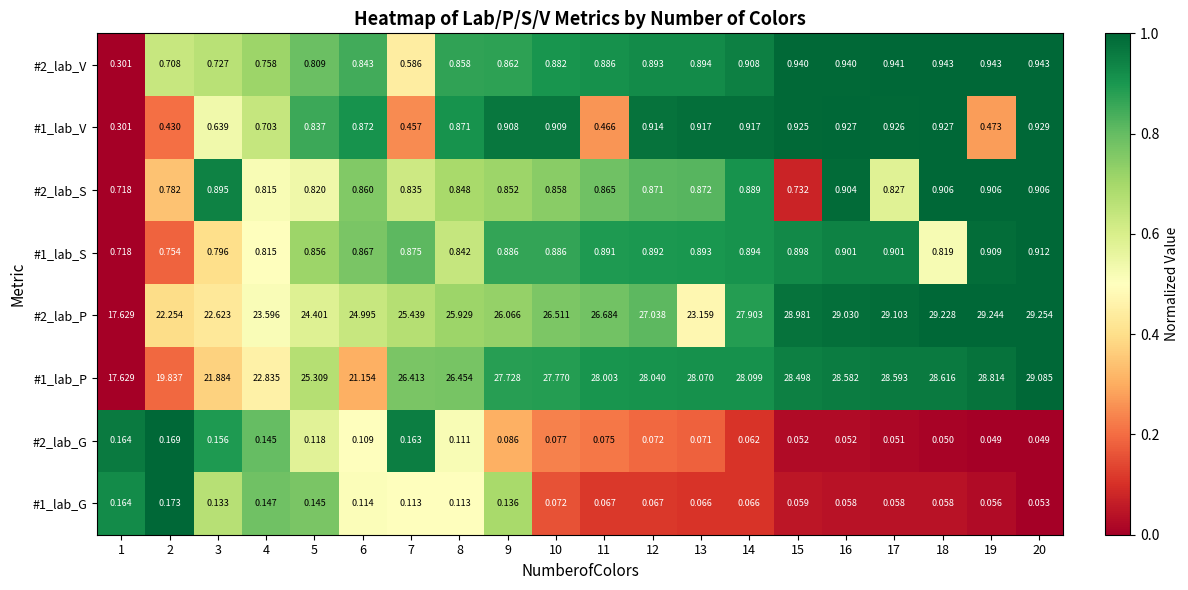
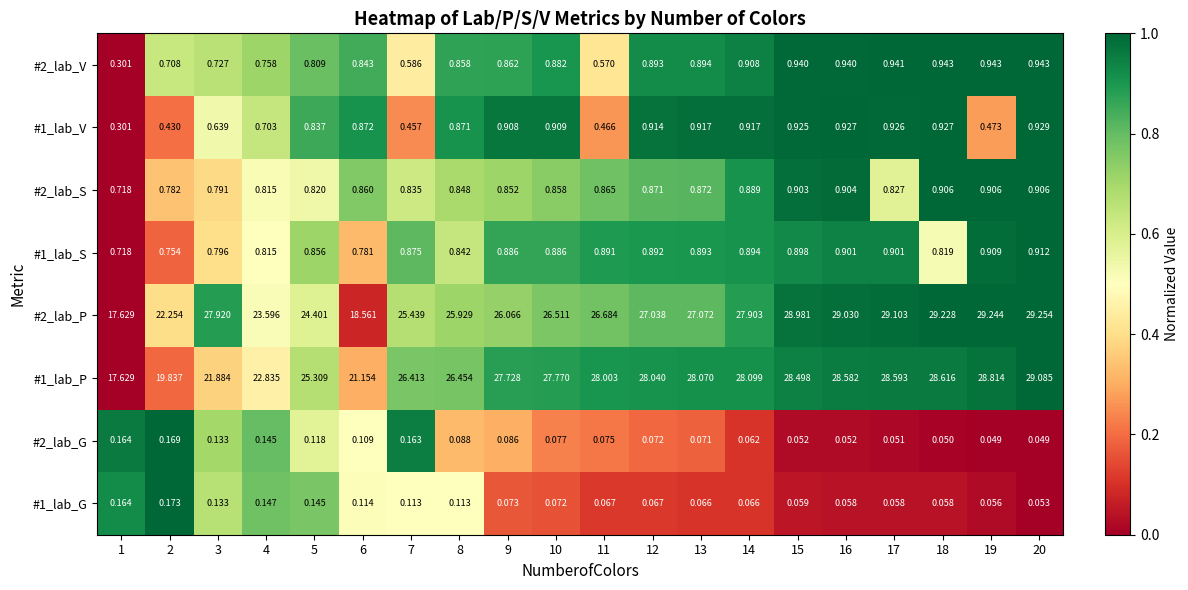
  {
    "#2_lab_V": {
      "1": 0.301,
      "2": 0.708,
      "3": 0.727,
      "4": 0.758,
      "5": 0.809,
      "6": 0.843,
      "7": 0.586,
      "8": 0.858,
      "9": 0.862,
      "10": 0.882,
-     "11": 0.886,
+     "11": 0.570,
      "12": 0.893,
      "13": 0.894,
      "14": 0.908,
      "15": 0.940,
      "16": 0.940,
      "17": 0.941,
      "18": 0.943,
      "19": 0.943,
      "20": 0.943
    },
    "#1_lab_V": {
      "1": 0.301,
      "2": 0.430,
      "3": 0.639,
      "4": 0.703,
      "5": 0.837,
      "6": 0.872,
      "7": 0.457,
      "8": 0.871,
      "9": 0.908,
      "10": 0.909,
      "11": 0.466,
      "12": 0.914,
      "13": 0.917,
      "14": 0.917,
      "15": 0.925,
      "16": 0.927,
      "17": 0.926,
      "18": 0.927,
      "19": 0.473,
      "20": 0.929
    },
    "#2_lab_S": {
      "1": 0.718,
      "2": 0.782,
-     "3": 0.895,
+     "3": 0.791,
      "4": 0.815,
      "5": 0.820,
      "6": 0.860,
      "7": 0.835,
      "8": 0.848,
      "9": 0.852,
      "10": 0.858,
      "11": 0.865,
      "12": 0.871,
      "13": 0.872,
      "14": 0.889,
-     "15": 0.732,
+     "15": 0.903,
      "16": 0.904,
      "17": 0.827,
      "18": 0.906,
      "19": 0.906,
      "20": 0.906
    },
    "#1_lab_S": {
      "1": 0.718,
      "2": 0.754,
      "3": 0.796,
      "4": 0.815,
      "5": 0.856,
-     "6": 0.867,
+     "6": 0.781,
      "7": 0.875,
      "8": 0.842,
      "9": 0.886,
      "10": 0.886,
      "11": 0.891,
      "12": 0.892,
      "13": 0.893,
      "14": 0.894,
      "15": 0.898,
      "16": 0.901,
      "17": 0.901,
      "18": 0.819,
      "19": 0.909,
      "20": 0.912
    },
    "#2_lab_P": {
      "1": 17.629,
      "2": 22.254,
-     "3": 22.623,
+     "3": 27.920,
      "4": 23.596,
      "5": 24.401,
-     "6": 24.995,
+     "6": 18.561,
      "7": 25.439,
      "8": 25.929,
      "9": 26.066,
      "10": 26.511,
      "11": 26.684,
      "12": 27.038,
-     "13": 23.159,
+     "13": 27.072,
      "14": 27.903,
      "15": 28.981,
      "16": 29.030,
      "17": 29.103,
      "18": 29.228,
      "19": 29.244,
      "20": 29.254
    },
    "#1_lab_P": {
      "1": 17.629,
      "2": 19.837,
      "3": 21.884,
      "4": 22.835,
      "5": 25.309,
      "6": 21.154,
      "7": 26.413,
      "8": 26.454,
      "9": 27.728,
      "10": 27.770,
      "11": 28.003,
      "12": 28.040,
      "13": 28.070,
      "14": 28.099,
      "15": 28.498,
      "16": 28.582,
      "17": 28.593,
      "18": 28.616,
      "19": 28.814,
      "20": 29.085
    },
    "#2_lab_G": {
      "1": 0.164,
      "2": 0.169,
-     "3": 0.156,
+     "3": 0.133,
      "4": 0.145,
      "5": 0.118,
      "6": 0.109,
      "7": 0.163,
-     "8": 0.111,
+     "8": 0.088,
      "9": 0.086,
      "10": 0.077,
      "11": 0.075,
      "12": 0.072,
      "13": 0.071,
      "14": 0.062,
      "15": 0.052,
      "16": 0.052,
      "17": 0.051,
      "18": 0.050,
      "19": 0.049,
      "20": 0.049
    },
    "#1_lab_G": {
      "1": 0.164,
      "2": 0.173,
      "3": 0.133,
      "4": 0.147,
      "5": 0.145,
      "6": 0.114,
      "7": 0.113,
      "8": 0.113,
-     "9": 0.136,
+     "9": 0.073,
      "10": 0.072,
      "11": 0.067,
      "12": 0.067,
      "13": 0.066,
      "14": 0.066,
      "15": 0.059,
      "16": 0.058,
      "17": 0.058,
      "18": 0.058,
      "19": 0.056,
      "20": 0.053
    }
  }
